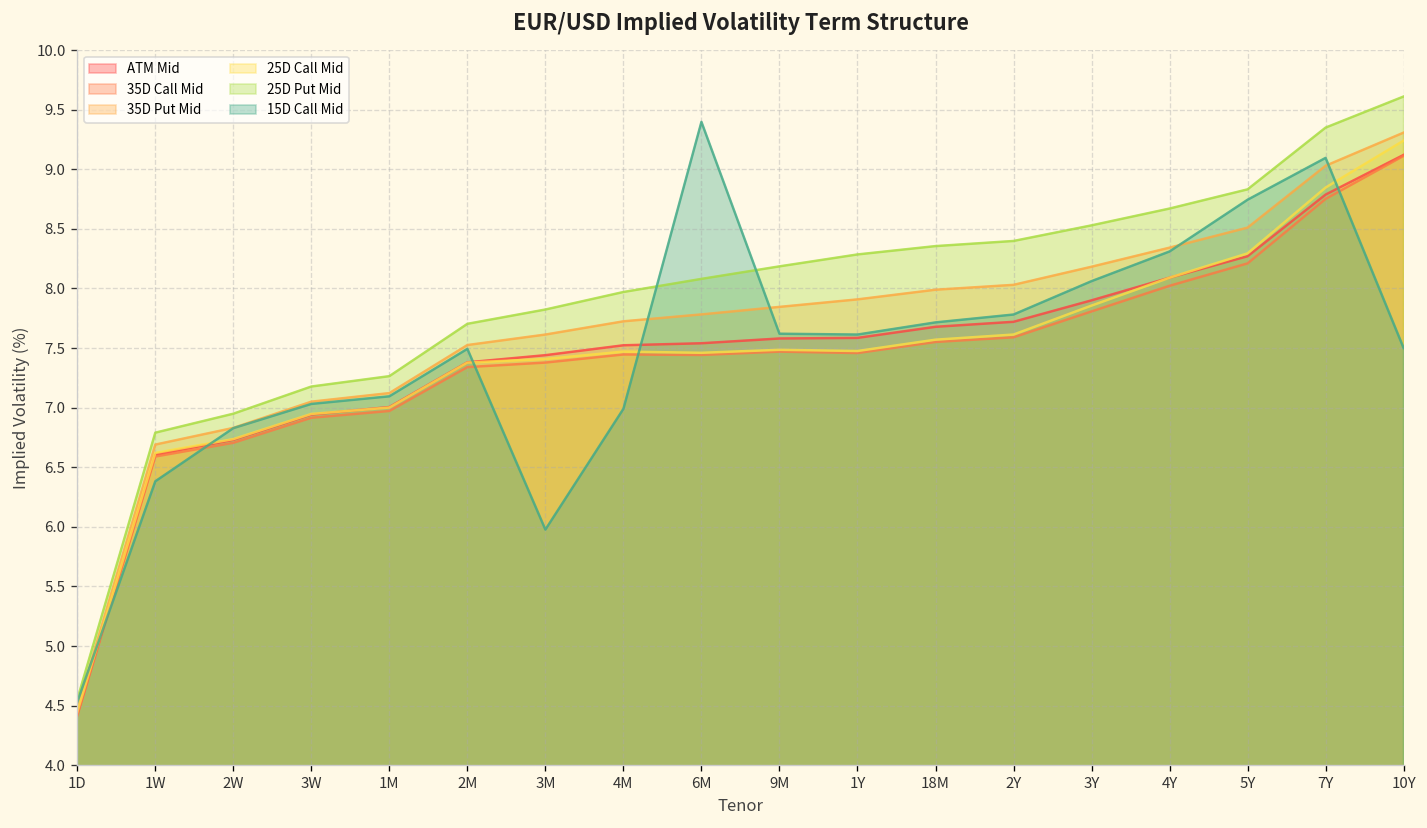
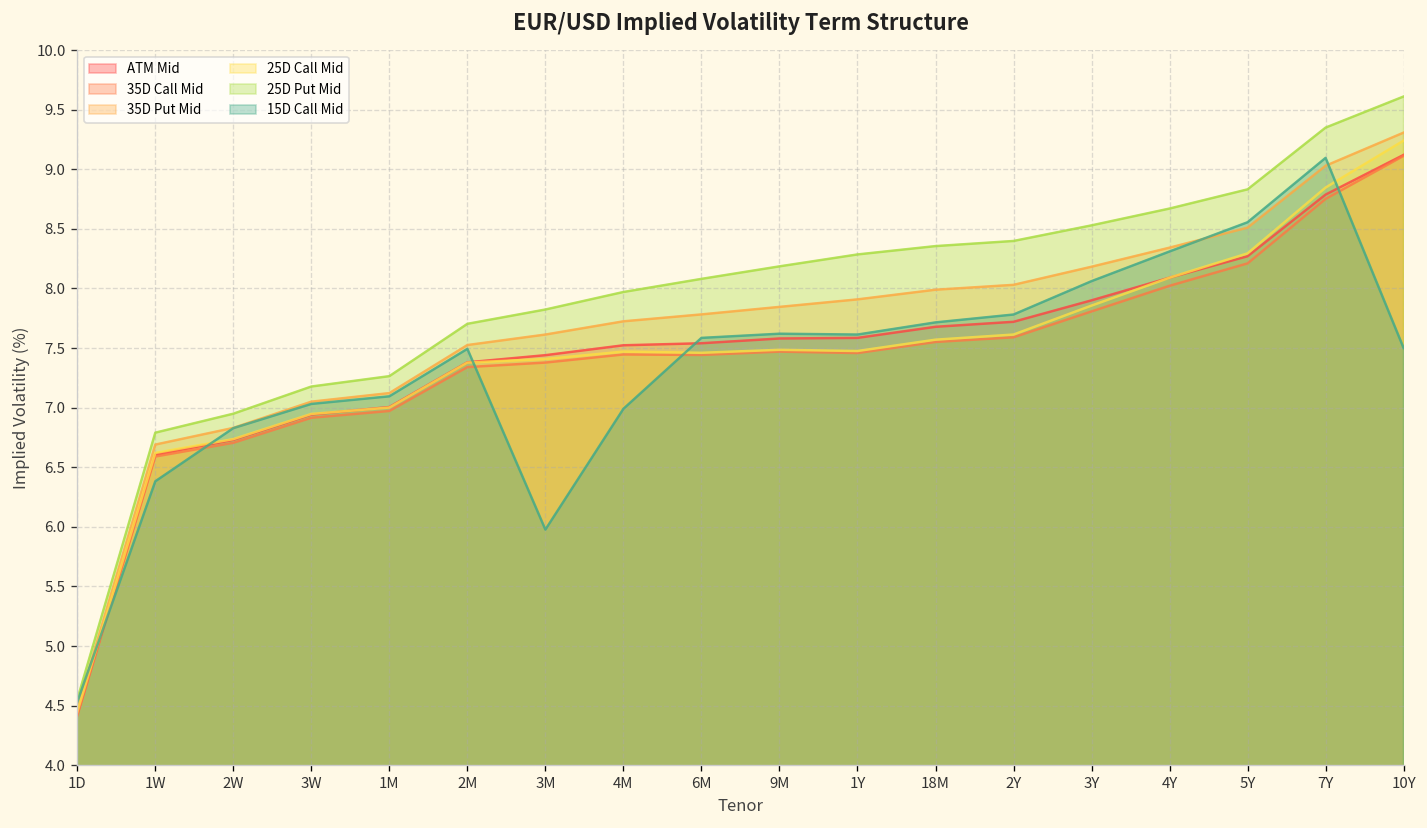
  {
    "15D Call Mid": {
      "1W": 6.4,
      "1M": 7.1,
      "2M": 7.5,
      "3M": 6.0,
      "4M": 7.0,
-     "6M": 9.4,
+     "6M": 7.6,
      "9M": 7.6,
      "1Y": 7.6,
      "18M": 7.7,
      "2Y": 7.8,
      "3Y": 8.1,
      "4Y": 8.3,
-     "5Y": 8.7,
+     "5Y": 8.6,
      "7Y": 9.1,
      "10Y": 7.5
    }
  }
